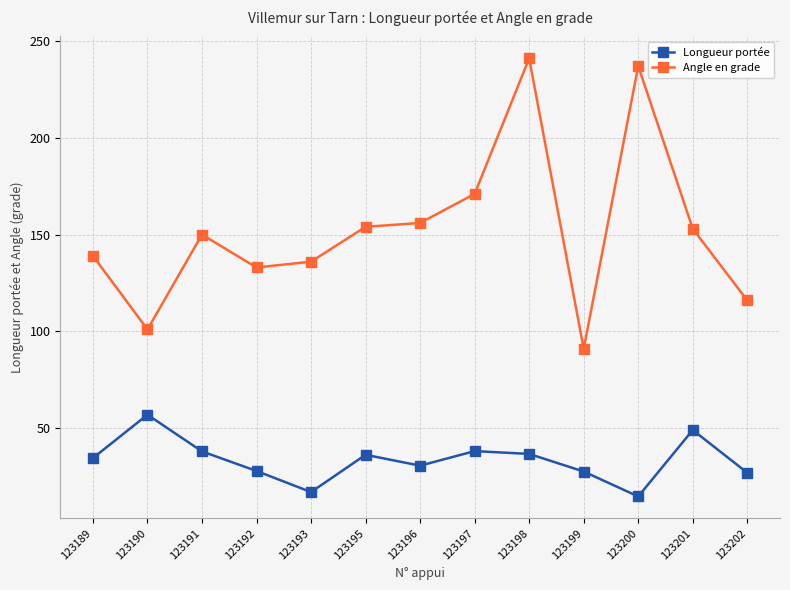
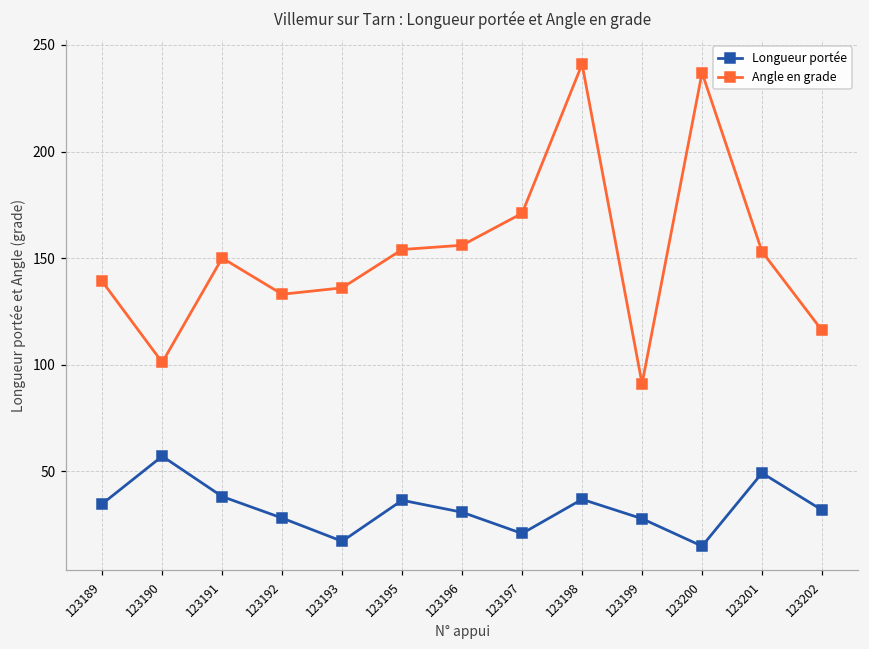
  {
    "Longueur portée": {
      "123189": 35,
      "123190": 57,
      "123191": 38,
      "123192": 28,
      "123193": 17,
      "123195": 36,
      "123196": 31,
-     "123197": 38,
+     "123197": 21,
      "123198": 37,
      "123199": 28,
      "123200": 15,
      "123201": 49,
-     "123202": 27
+     "123202": 32
    },
    "Angle en grade": {
      "123189": 139,
      "123190": 101,
      "123191": 150,
      "123192": 133,
      "123193": 136,
      "123195": 154,
      "123196": 156,
      "123197": 171,
      "123198": 241,
      "123199": 91,
      "123200": 237,
      "123201": 153,
      "123202": 116
    }
  }
